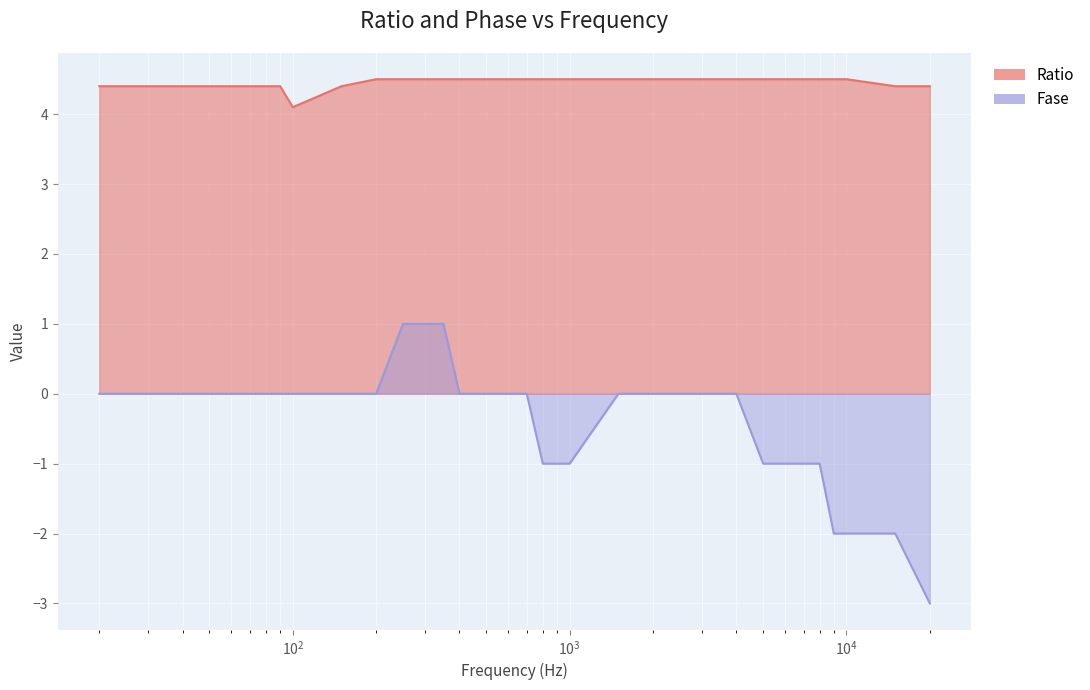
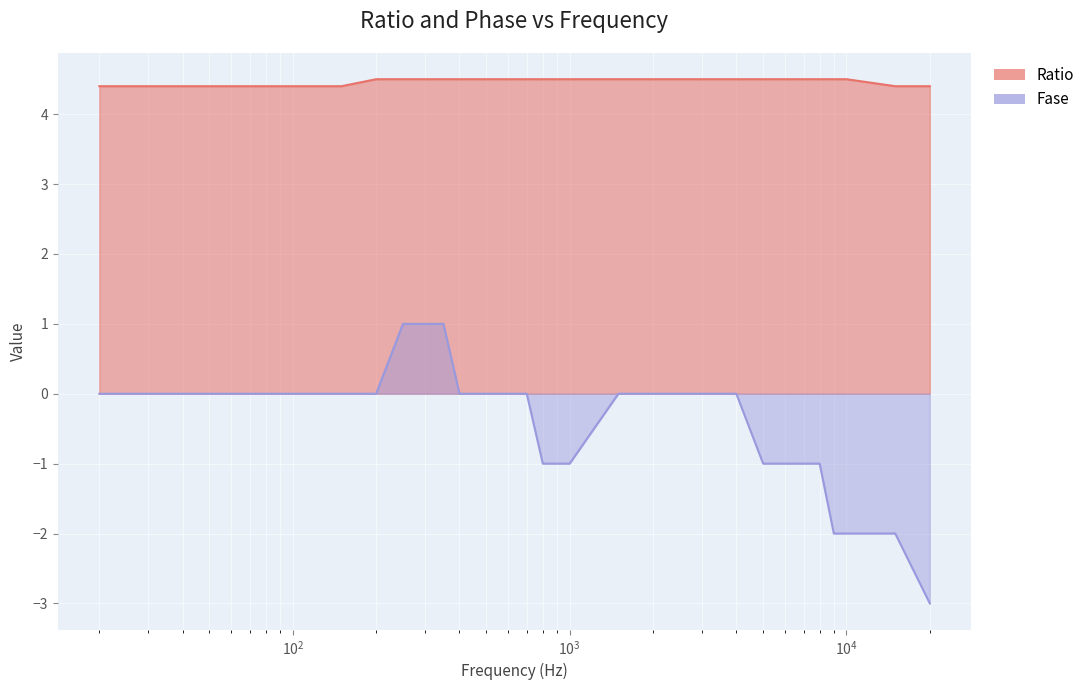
  {
    "Ratio": {
-     "10^2": 4.1,
+     "10^2": 4.4,
      "10^3": 4.5,
      "10^4": 4.5
    }
  }
